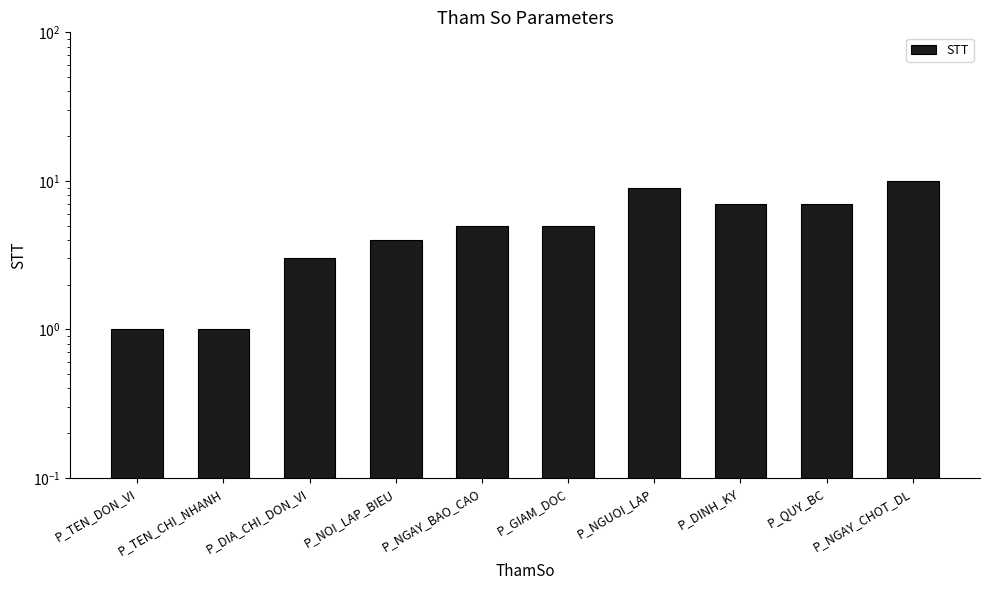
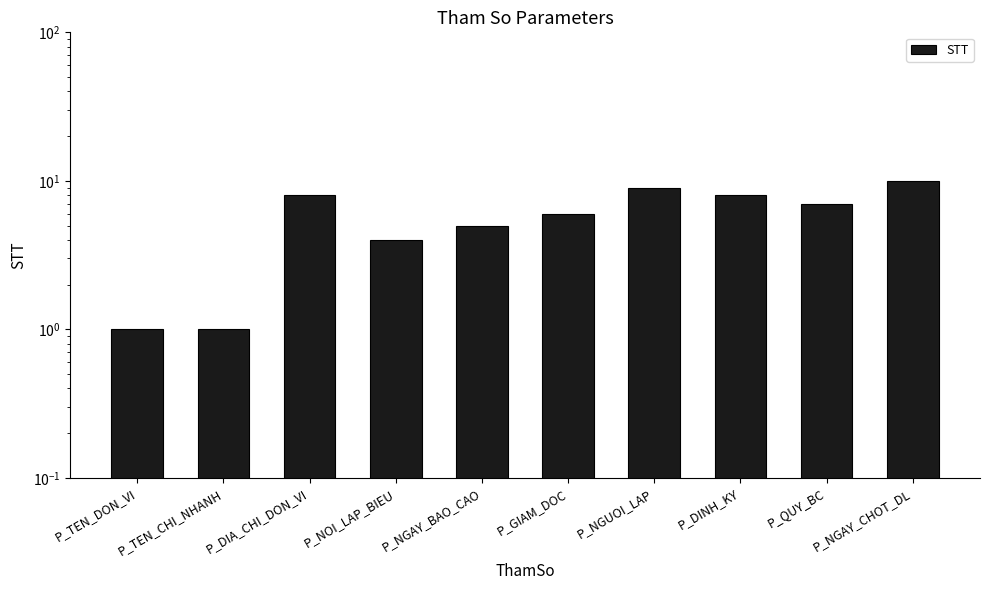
  {
    "P_TEN_DON_VI": 1,
    "P_TEN_CHI_NHANH": 1,
-   "P_DIA_CHI_DON_VI": 3,
+   "P_DIA_CHI_DON_VI": 8,
    "P_NOI_LAP_BIEU": 4,
    "P_NGAY_BAO_CAO": 5,
-   "P_GIAM_DOC": 5,
+   "P_GIAM_DOC": 6,
    "P_NGUOI_LAP": 9,
-   "P_DINH_KY": 7,
+   "P_DINH_KY": 8,
    "P_QUY_BC": 7,
    "P_NGAY_CHOT_DL": 10
  }
